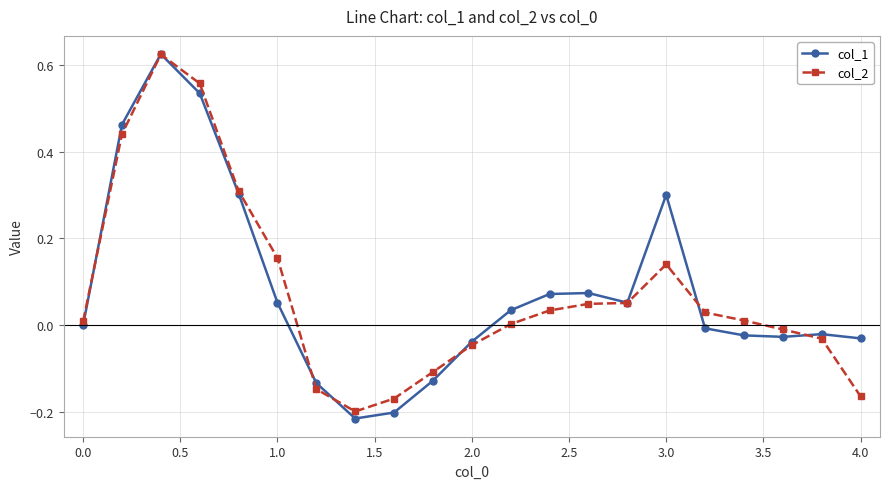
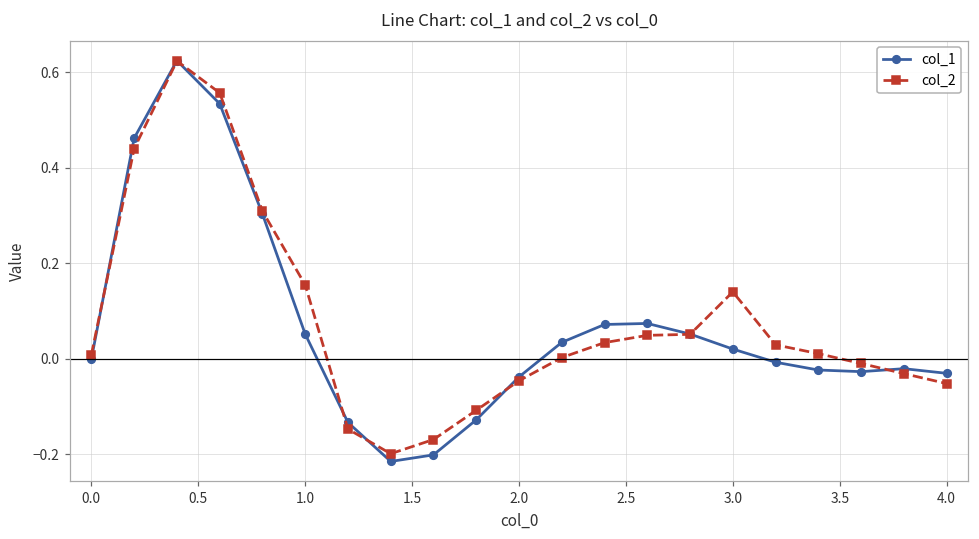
  {
    "col_1": {
      "0.0": 0.00,
      "1.0": 0.05,
      "2.0": -0.04,
-     "3.0": 0.30,
+     "3.0": 0.02,
      "4.0": -0.03
    },
    "col_2": {
      "0.0": 0.01,
      "1.0": 0.15,
      "2.0": -0.05,
      "3.0": 0.14,
-     "4.0": -0.16
+     "4.0": -0.05
    }
  }
